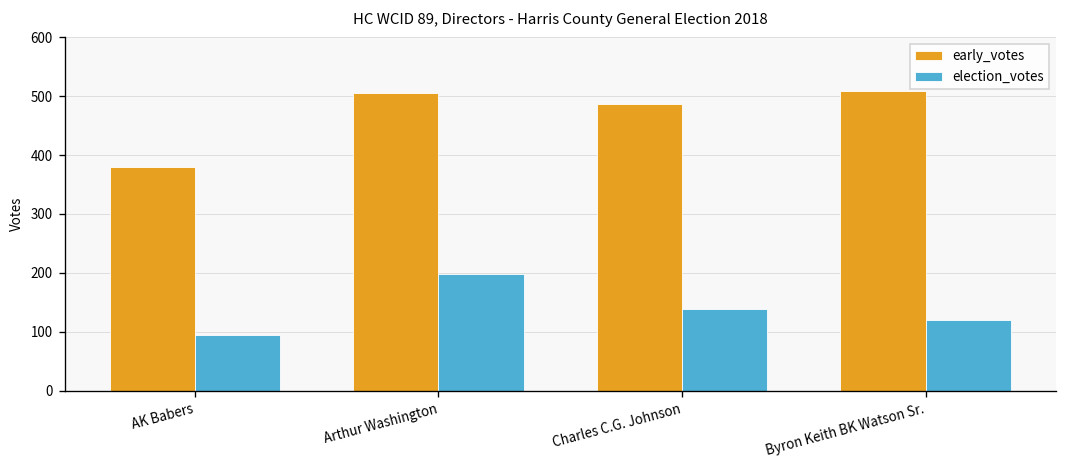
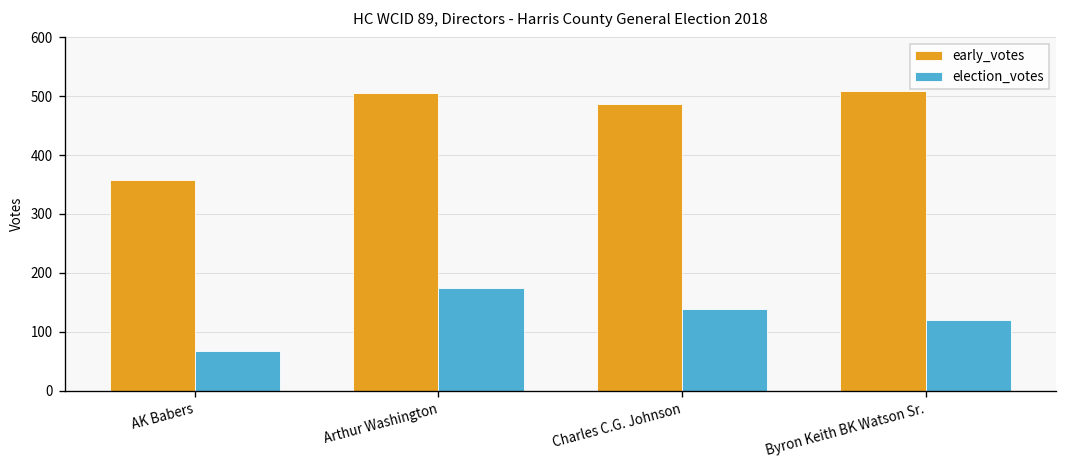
  {
    "early_votes": {
-     "AK Babers": 380,
+     "AK Babers": 360,
      "Arthur Washington": 510,
      "Charles C.G. Johnson": 490,
      "Byron Keith BK Watson Sr.": 510
    },
    "election_votes": {
-     "AK Babers": 100,
-     "Arthur Washington": 200,
+     "AK Babers": 70,
+     "Arthur Washington": 180,
      "Charles C.G. Johnson": 140,
      "Byron Keith BK Watson Sr.": 120
    }
  }
